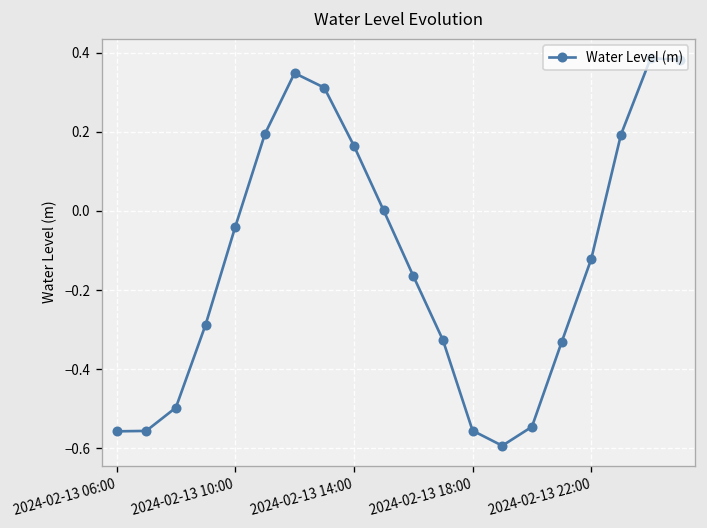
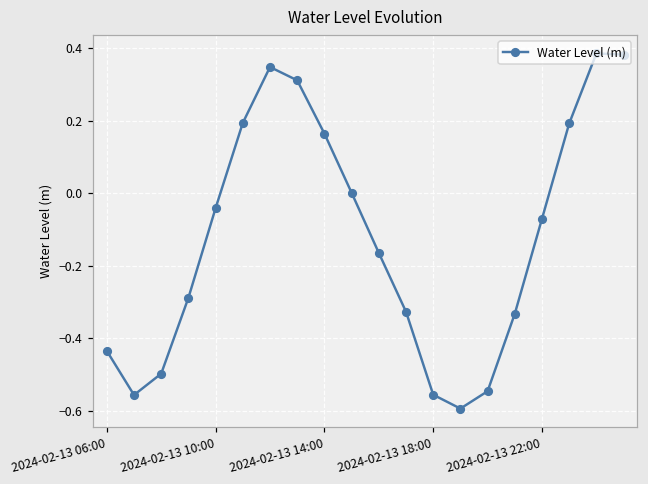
  {
-   "2024-02-13 06:00": -0.56,
+   "2024-02-13 06:00": -0.43,
    "2024-02-13 10:00": -0.04,
    "2024-02-13 14:00": 0.16,
    "2024-02-13 18:00": -0.56,
-   "2024-02-13 22:00": -0.12
+   "2024-02-13 22:00": -0.07
  }
